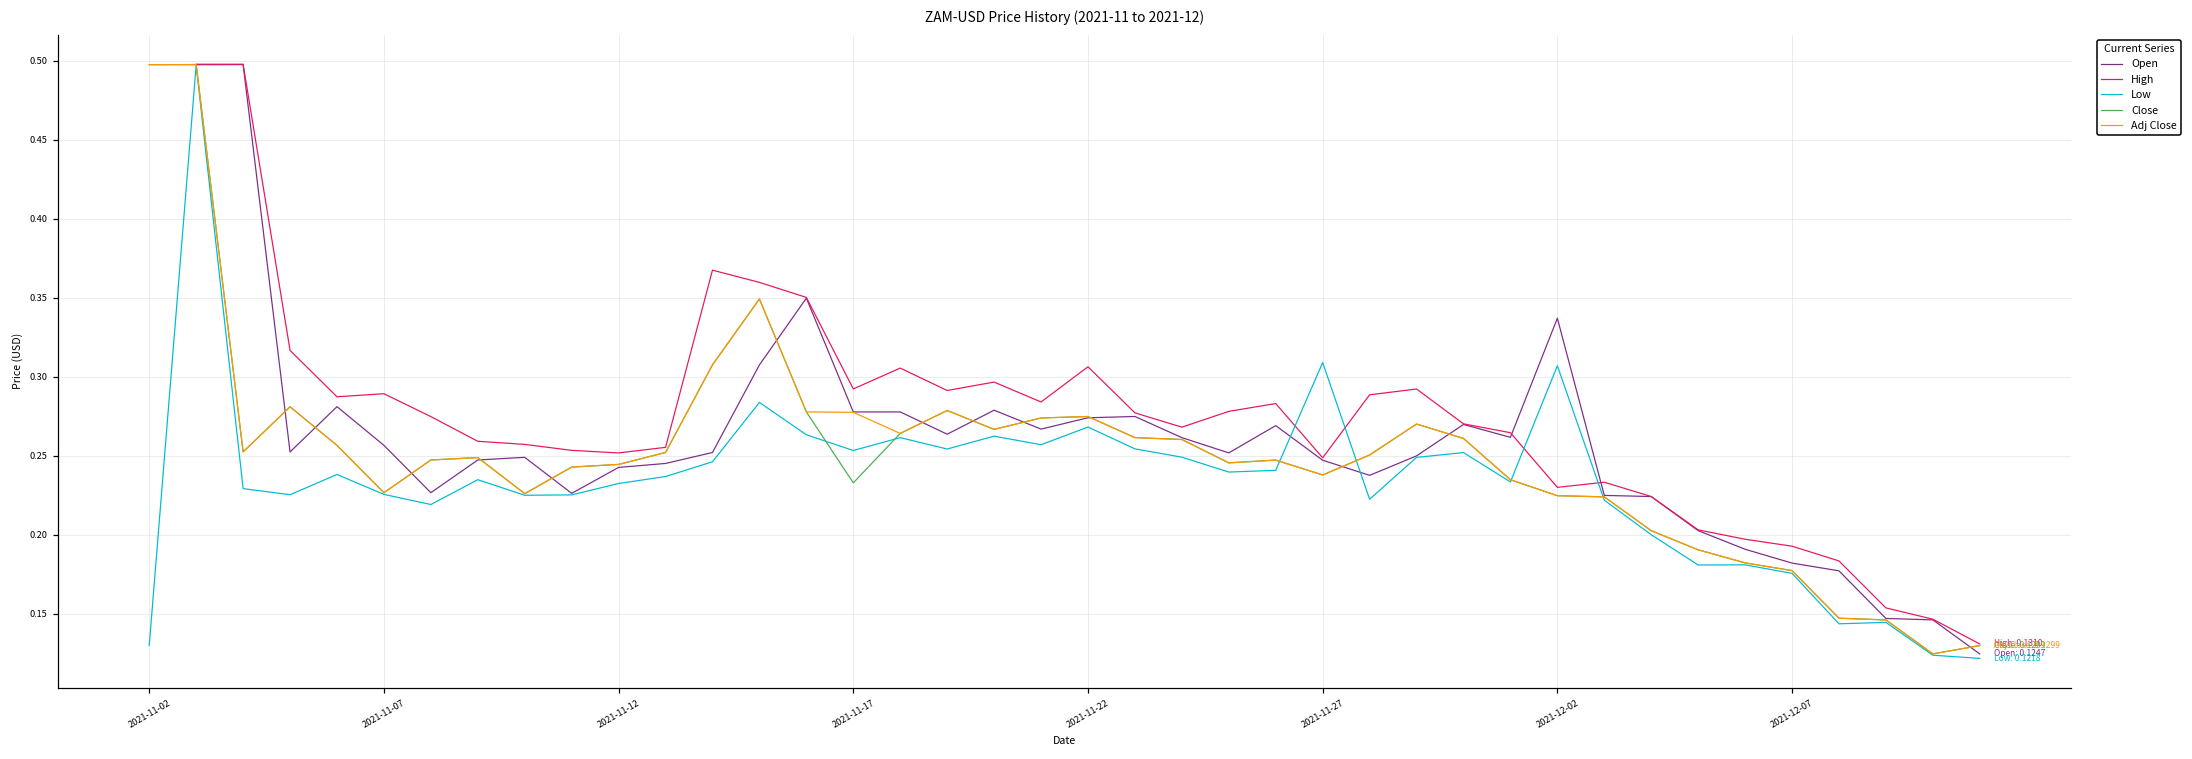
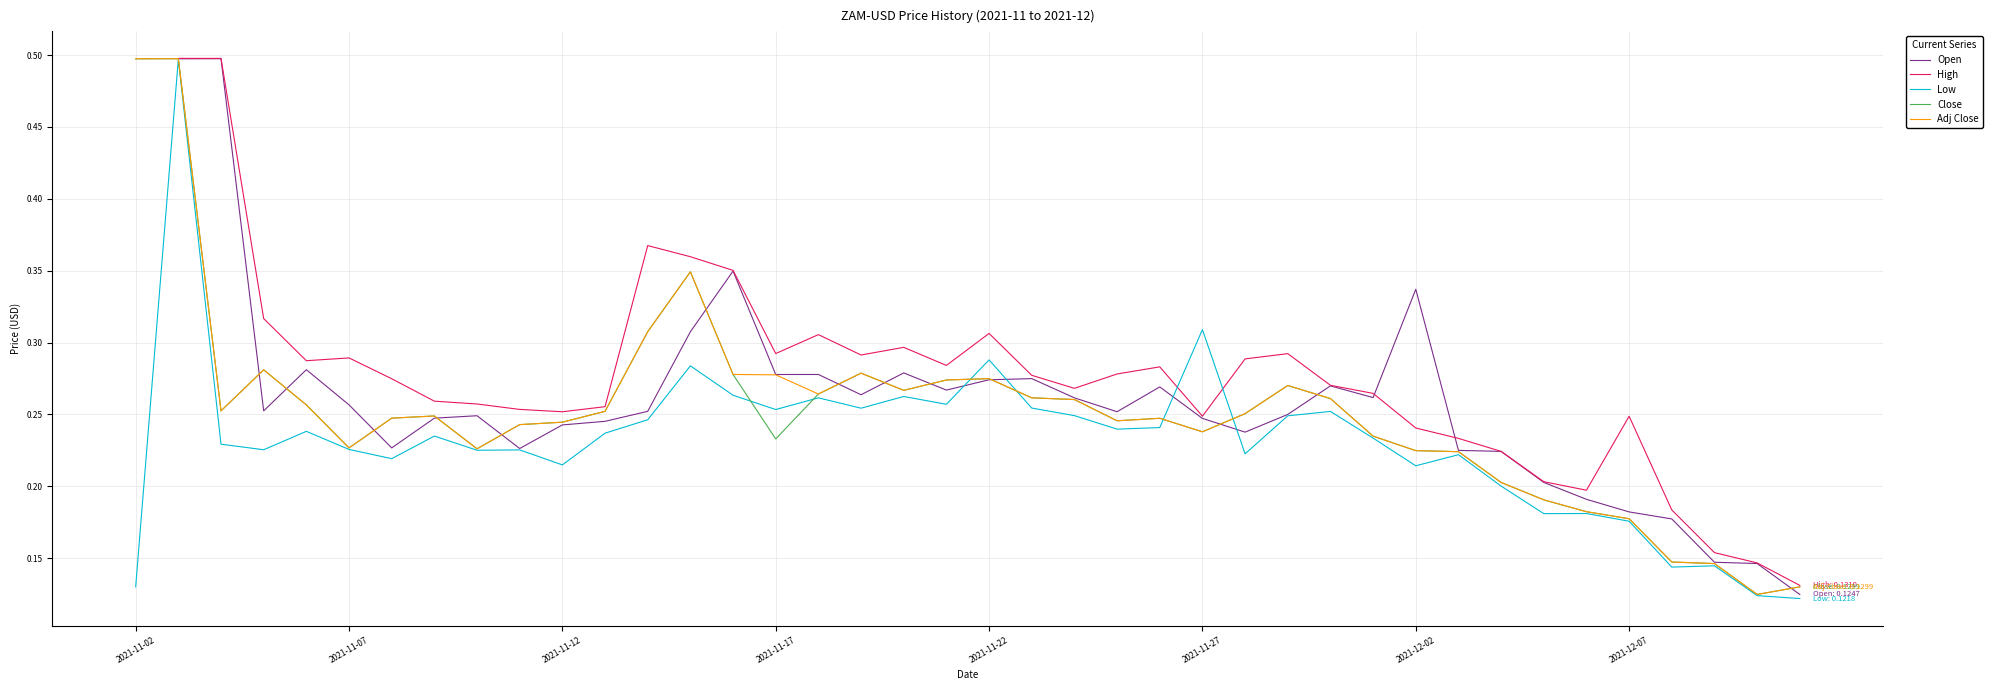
  {
    "Open": {
      "2021-11-07": 0.257,
      "2021-11-12": 0.243,
      "2021-12-02": 0.337,
      "2021-12-07": 0.182
    },
    "High": {
      "2021-11-07": 0.289,
      "2021-11-12": 0.252,
      "2021-11-17": 0.292,
      "2021-11-22": 0.306,
-     "2021-12-02": 0.230,
-     "2021-12-07": 0.193
+     "2021-12-02": 0.241,
+     "2021-12-07": 0.249
    },
    "Low": {
      "2021-11-02": 0.130,
-     "2021-11-12": 0.232,
+     "2021-11-12": 0.215,
      "2021-11-17": 0.253,
-     "2021-11-22": 0.268,
+     "2021-11-22": 0.288,
      "2021-11-27": 0.309,
-     "2021-12-02": 0.307
+     "2021-12-02": 0.214
    },
    "Close": {
      "2021-11-17": 0.233
    }
  }
